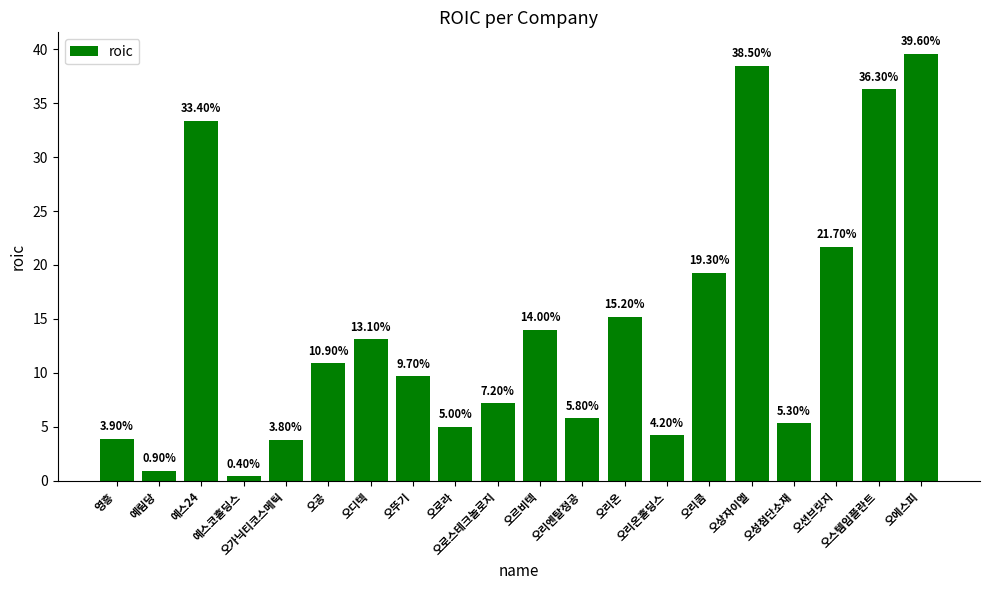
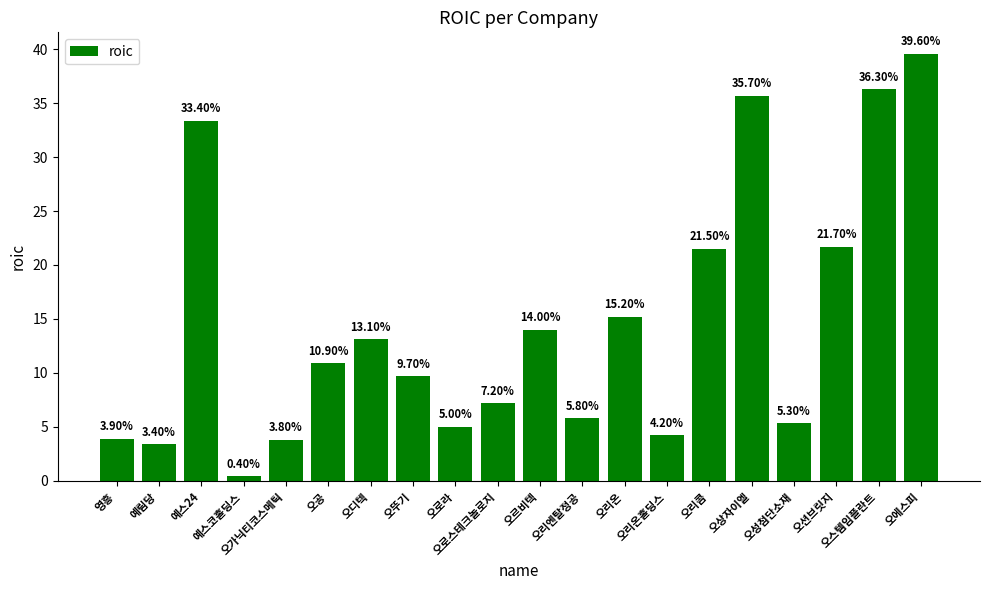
  {
    "영흥": "3.90%",
-   "예림당": "0.90%",
+   "예림당": "3.40%",
    "예스24": "33.40%",
    "예스코홀딩스": "0.40%",
    "오가닉티코스메틱": "3.80%",
    "오공": "10.90%",
    "오디텍": "13.10%",
    "오뚜기": "9.70%",
    "오로라": "5.00%",
    "오로스테크놀로지": "7.20%",
    "오르비텍": "14.00%",
    "오리엔탈정공": "5.80%",
    "오리온": "15.20%",
    "오리온홀딩스": "4.20%",
-   "오리콤": "19.30%",
-   "오상자이엘": "38.50%",
+   "오리콤": "21.50%",
+   "오상자이엘": "35.70%",
    "오성첨단소재": "5.30%",
    "오션브릿지": "21.70%",
    "오스템임플란트": "36.30%",
    "오에스피": "39.60%"
  }
